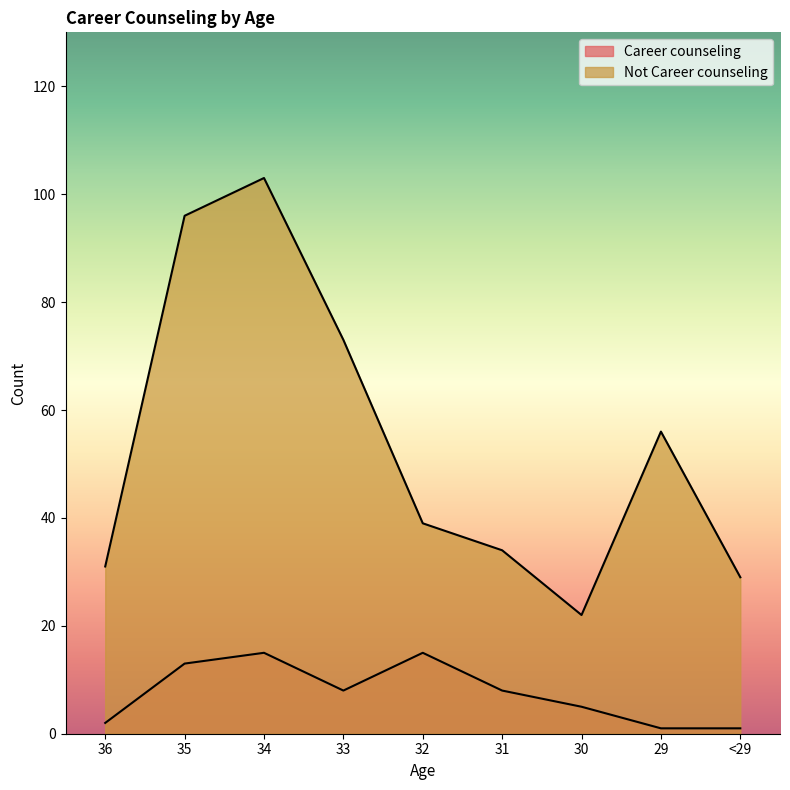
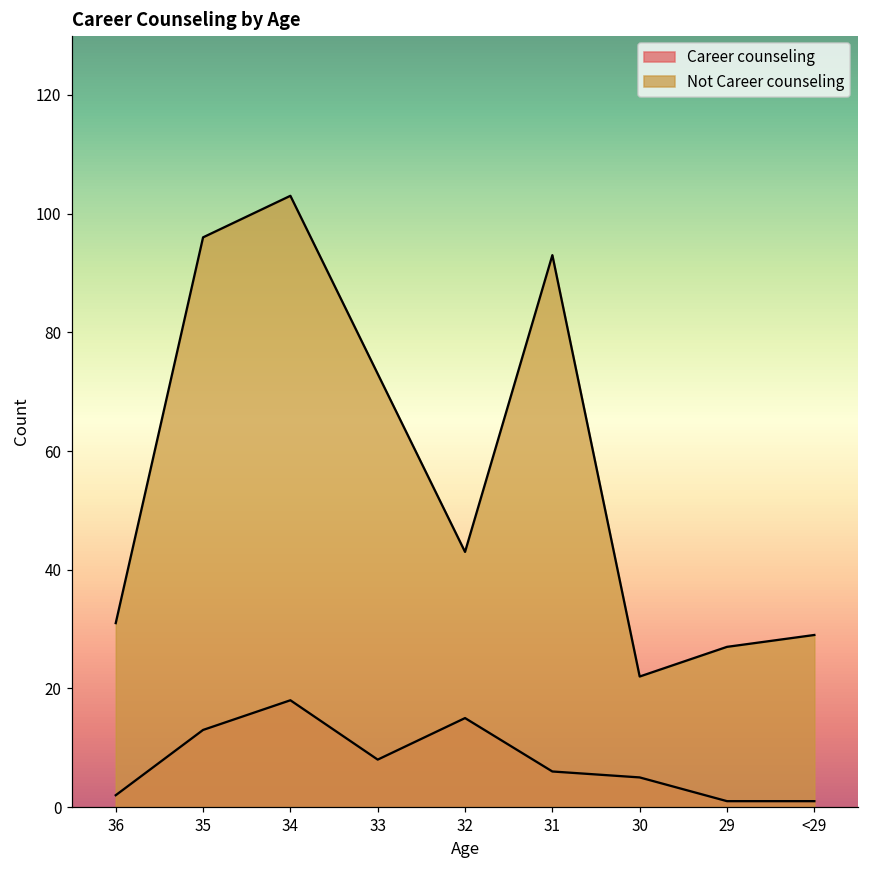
  {
    "Career counseling": {
      "36": 2,
      "35": 13,
-     "34": 15,
+     "34": 18,
      "33": 8,
      "32": 15,
-     "31": 8,
+     "31": 6,
      "30": 5,
      "29": 1,
      "<29": 1
    },
    "Not Career counseling": {
      "36": 31,
      "35": 96,
      "34": 103,
      "33": 73,
-     "32": 39,
-     "31": 34,
+     "32": 43,
+     "31": 93,
      "30": 22,
-     "29": 56,
+     "29": 27,
      "<29": 29
    }
  }
